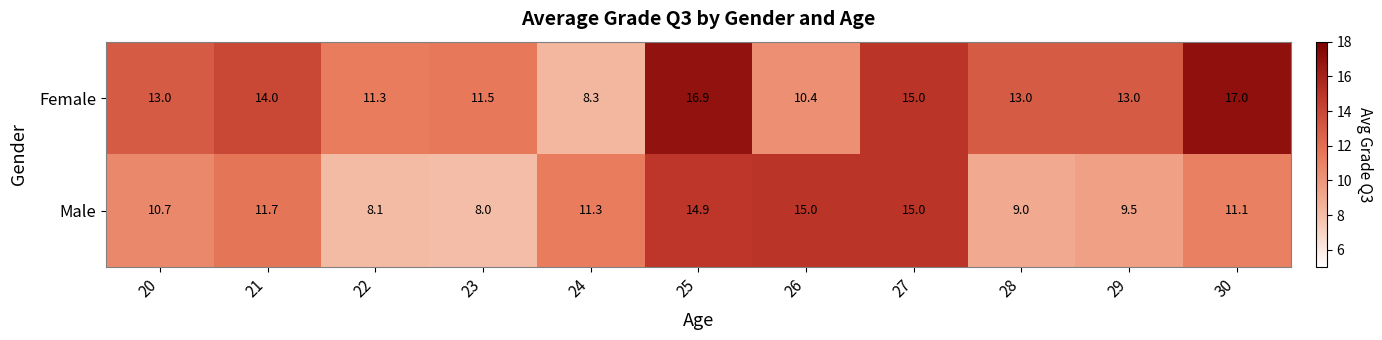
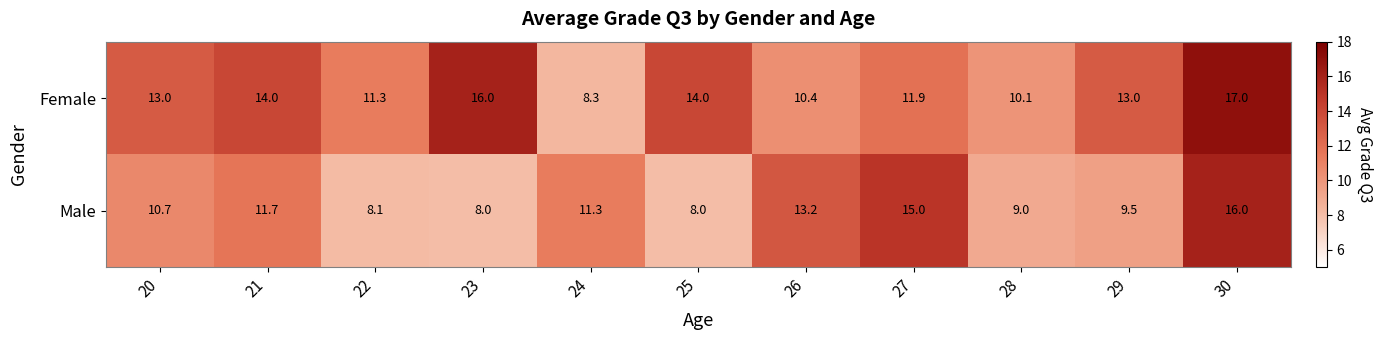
  {
    "Female": {
      "20": 13.0,
      "21": 14.0,
      "22": 11.3,
-     "23": 11.5,
+     "23": 16.0,
      "24": 8.3,
-     "25": 16.9,
+     "25": 14.0,
      "26": 10.4,
-     "27": 15.0,
-     "28": 13.0,
+     "27": 11.9,
+     "28": 10.1,
      "29": 13.0,
      "30": 17.0
    },
    "Male": {
      "20": 10.7,
      "21": 11.7,
      "22": 8.1,
      "23": 8.0,
      "24": 11.3,
-     "25": 14.9,
-     "26": 15.0,
+     "25": 8.0,
+     "26": 13.2,
      "27": 15.0,
      "28": 9.0,
      "29": 9.5,
-     "30": 11.1
+     "30": 16.0
    }
  }
